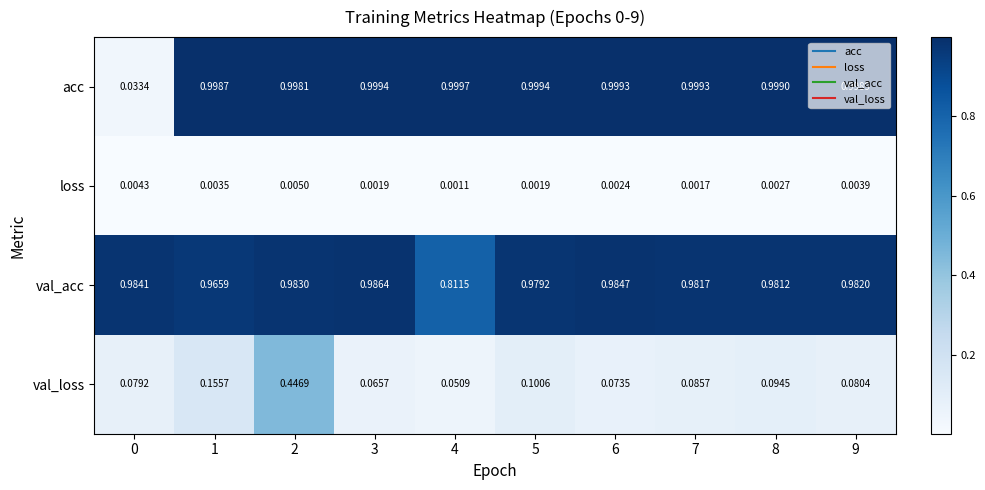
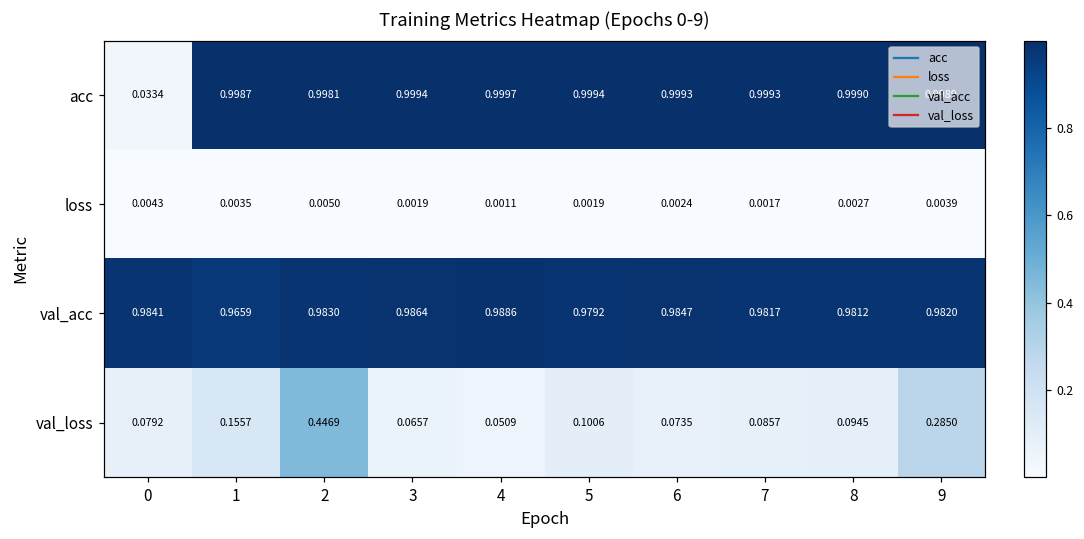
  {
    "acc": {
      "0": 0.0334,
      "1": 0.9987,
      "2": 0.9981,
      "3": 0.9994,
      "4": 0.9997,
      "5": 0.9994,
      "6": 0.9993,
      "7": 0.9993,
      "8": 0.9990
    },
    "loss": {
      "0": 0.0043,
      "1": 0.0035,
      "2": 0.0050,
      "3": 0.0019,
      "4": 0.0011,
      "5": 0.0019,
      "6": 0.0024,
      "7": 0.0017,
      "8": 0.0027,
      "9": 0.0039
    },
    "val_acc": {
      "0": 0.9841,
      "1": 0.9659,
      "2": 0.9830,
      "3": 0.9864,
-     "4": 0.8115,
+     "4": 0.9886,
      "5": 0.9792,
      "6": 0.9847,
      "7": 0.9817,
      "8": 0.9812,
      "9": 0.9820
    },
    "val_loss": {
      "0": 0.0792,
      "1": 0.1557,
      "2": 0.4469,
      "3": 0.0657,
      "4": 0.0509,
      "5": 0.1006,
      "6": 0.0735,
      "7": 0.0857,
      "8": 0.0945,
-     "9": 0.0804
+     "9": 0.2850
    }
  }
